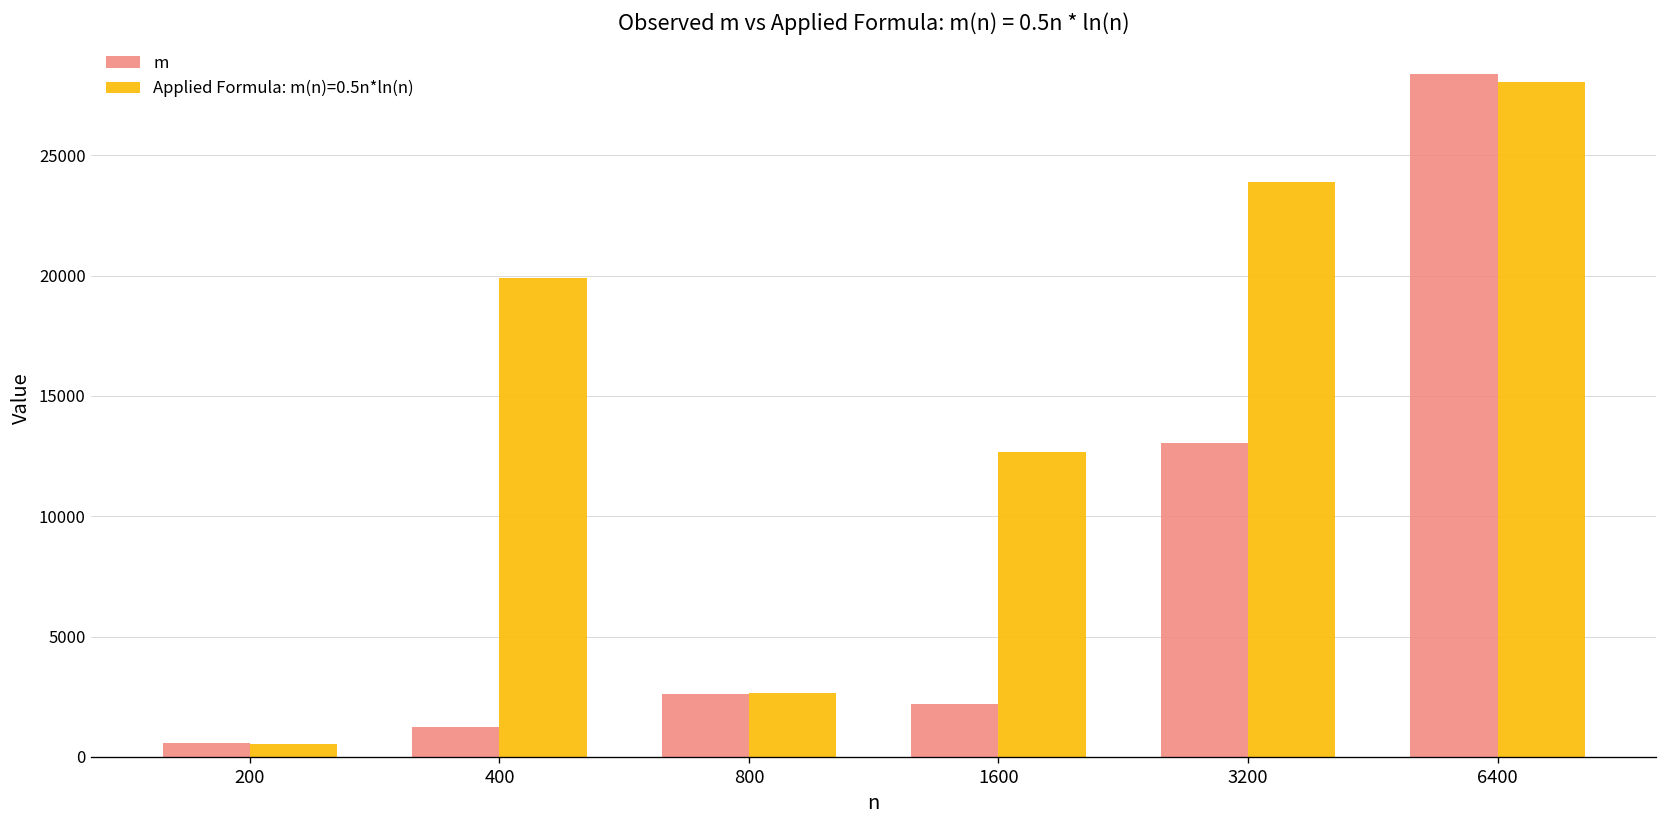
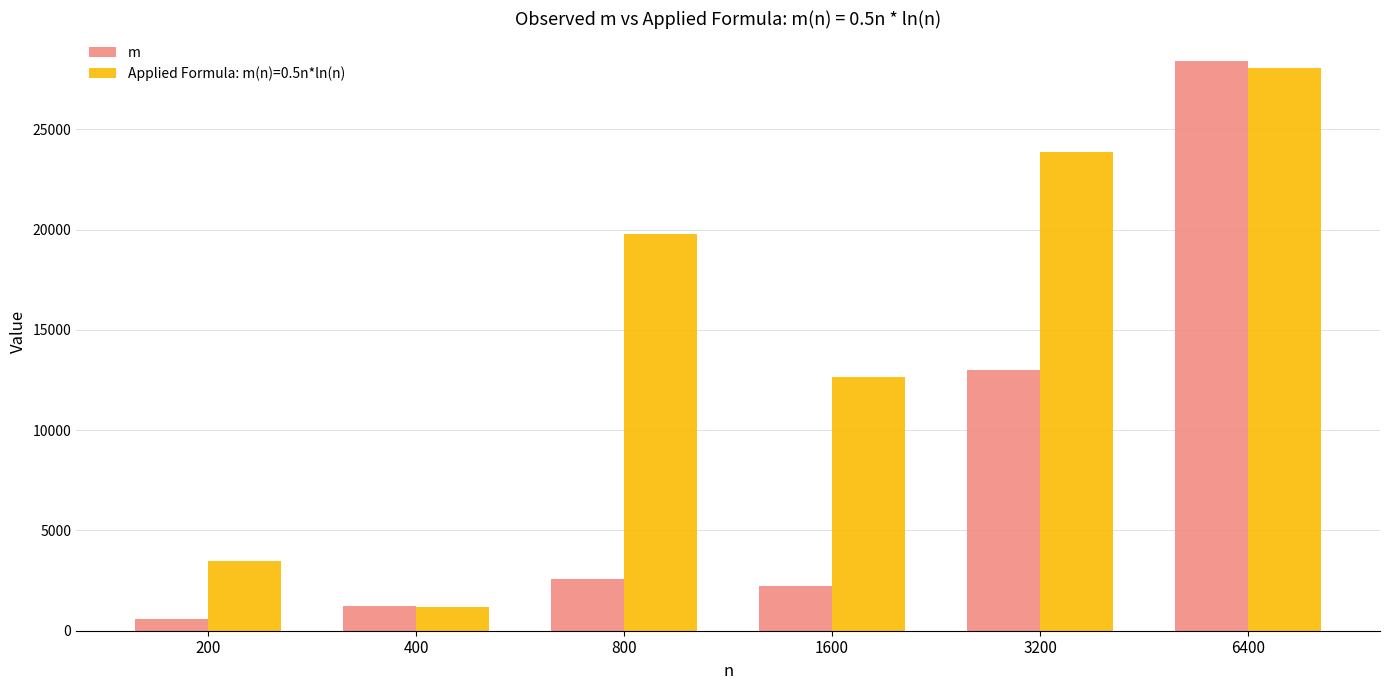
  {
    "m": {
      "200": 600,
      "400": 1200,
      "800": 2600,
      "1600": 2200,
      "3200": 13000,
      "6400": 28400
    },
    "Applied Formula: m(n)=0.5n*ln(n)": {
-     "200": 500,
-     "400": 19900,
-     "800": 2700,
+     "200": 3500,
+     "400": 1200,
+     "800": 19800,
      "1600": 12700,
      "3200": 23900,
      "6400": 28000
    }
  }
